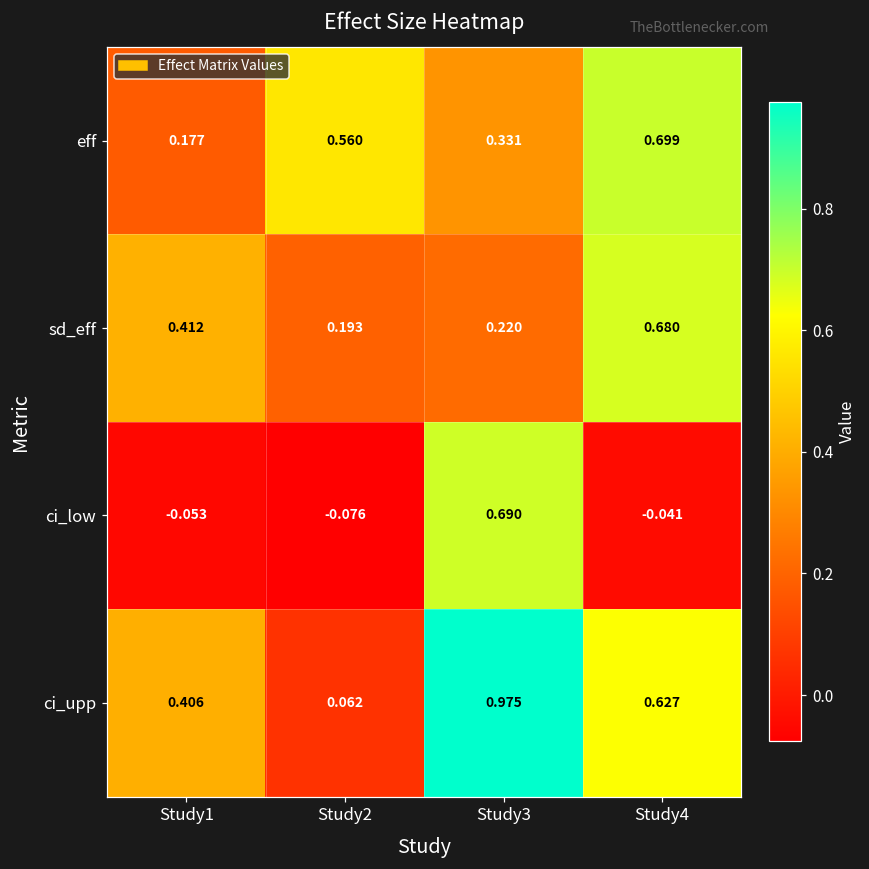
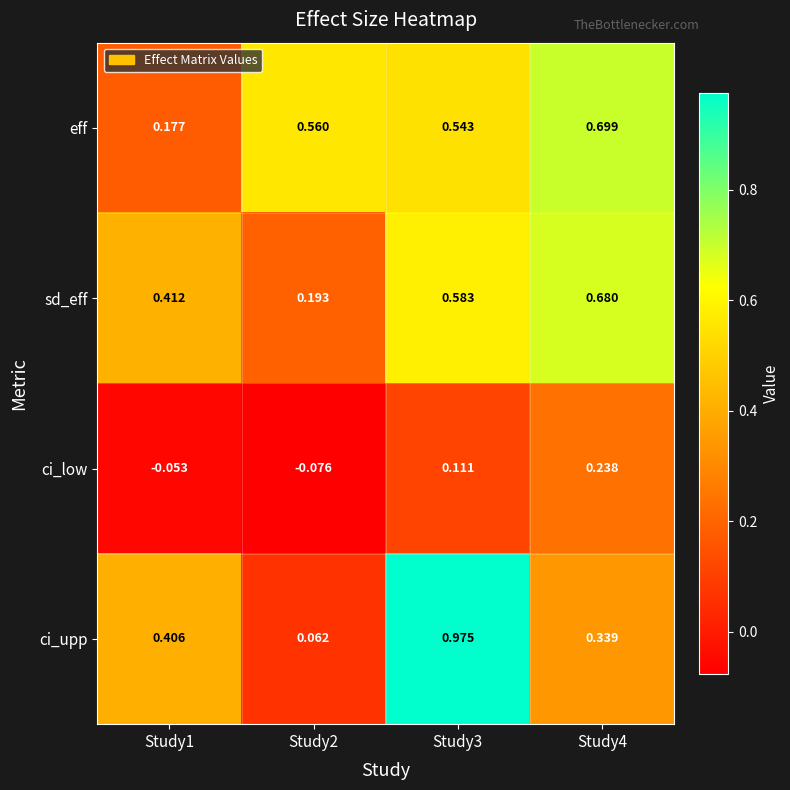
  {
    "eff": {
      "Study1": 0.177,
      "Study2": 0.560,
-     "Study3": 0.331,
+     "Study3": 0.543,
      "Study4": 0.699
    },
    "sd_eff": {
      "Study1": 0.412,
      "Study2": 0.193,
-     "Study3": 0.220,
+     "Study3": 0.583,
      "Study4": 0.680
    },
    "ci_low": {
      "Study1": -0.053,
      "Study2": -0.076,
-     "Study3": 0.690,
-     "Study4": -0.041
+     "Study3": 0.111,
+     "Study4": 0.238
    },
    "ci_upp": {
      "Study1": 0.406,
      "Study2": 0.062,
      "Study3": 0.975,
-     "Study4": 0.627
+     "Study4": 0.339
    }
  }
